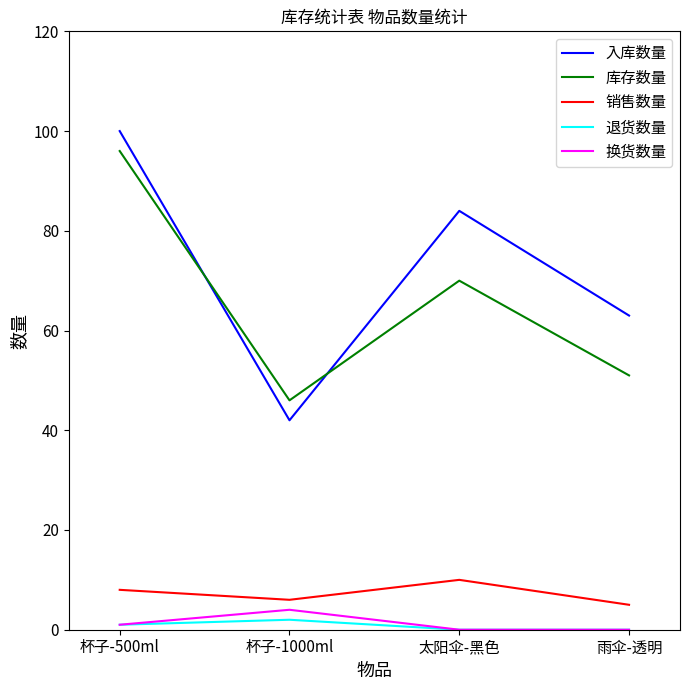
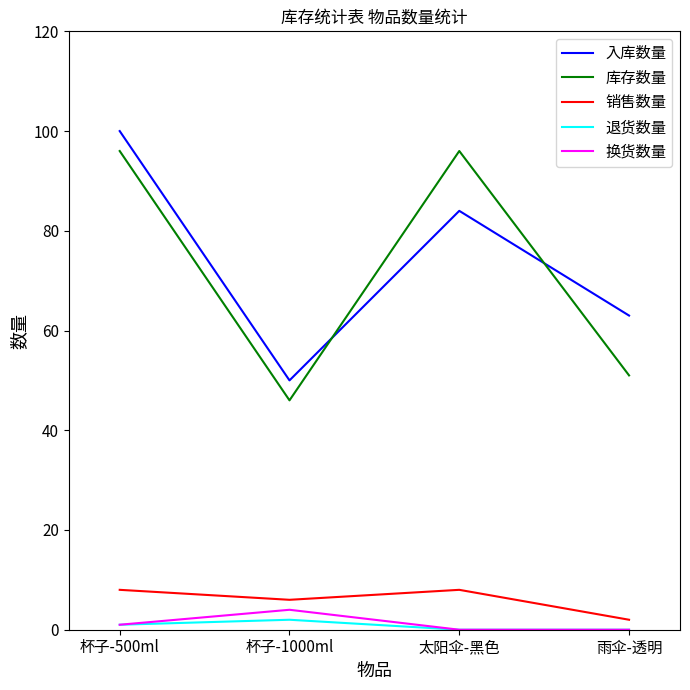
  {
    "入库数量": {
      "杯子-500ml": 100,
-     "杯子-1000ml": 42,
+     "杯子-1000ml": 50,
      "太阳伞-黑色": 84,
      "雨伞-透明": 63
    },
    "库存数量": {
      "杯子-500ml": 96,
      "杯子-1000ml": 46,
-     "太阳伞-黑色": 70,
+     "太阳伞-黑色": 96,
      "雨伞-透明": 51
    },
    "销售数量": {
      "杯子-500ml": 8,
      "杯子-1000ml": 6,
-     "太阳伞-黑色": 10,
-     "雨伞-透明": 5
+     "太阳伞-黑色": 8,
+     "雨伞-透明": 2
    },
    "退货数量": {
      "杯子-1000ml": 2
    },
    "换货数量": {
      "杯子-1000ml": 4
    }
  }
